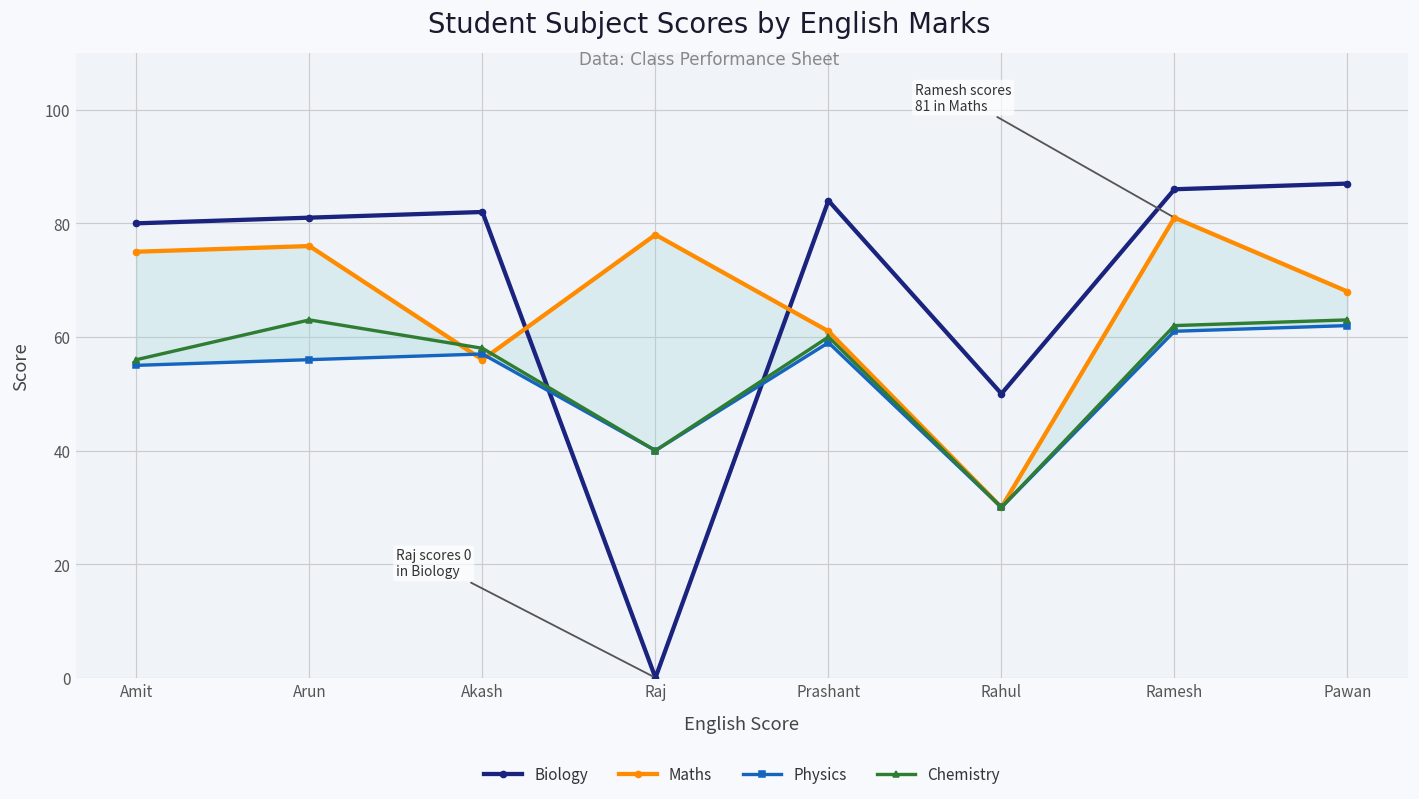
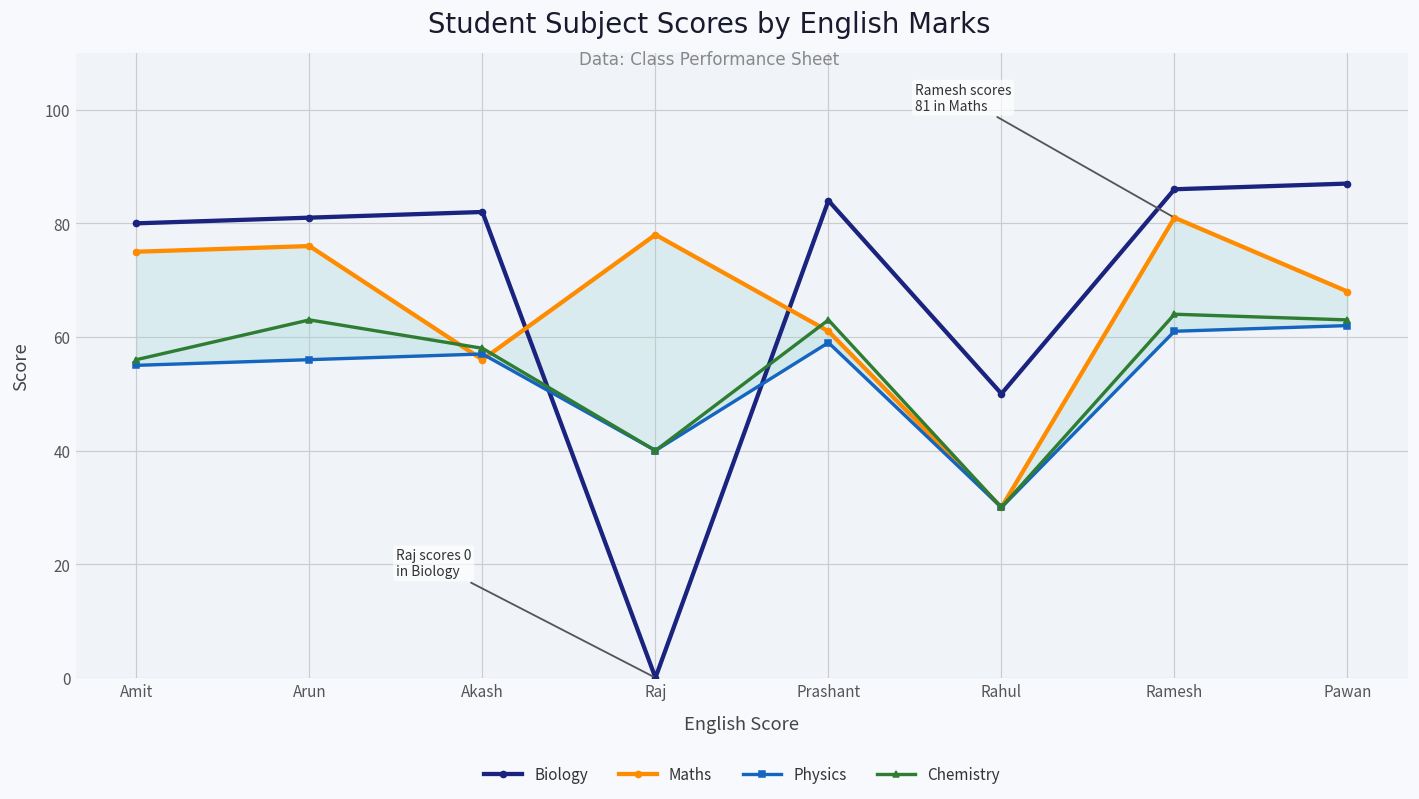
  {
    "Biology": {
      "Amit": 80,
      "Arun": 81,
      "Akash": 82,
      "Prashant": 84,
      "Rahul": 50,
      "Pawan": 87
    },
    "Maths": {
      "Akash": 56
    },
    "Physics": {
      "Amit": 55,
      "Arun": 56,
      "Prashant": 59,
      "Ramesh": 61,
      "Pawan": 62
    },
    "Chemistry": {
      "Amit": 56,
      "Arun": 63,
      "Akash": 58,
-     "Prashant": 60,
-     "Ramesh": 62,
+     "Prashant": 63,
+     "Ramesh": 64,
      "Pawan": 63
    }
  }
